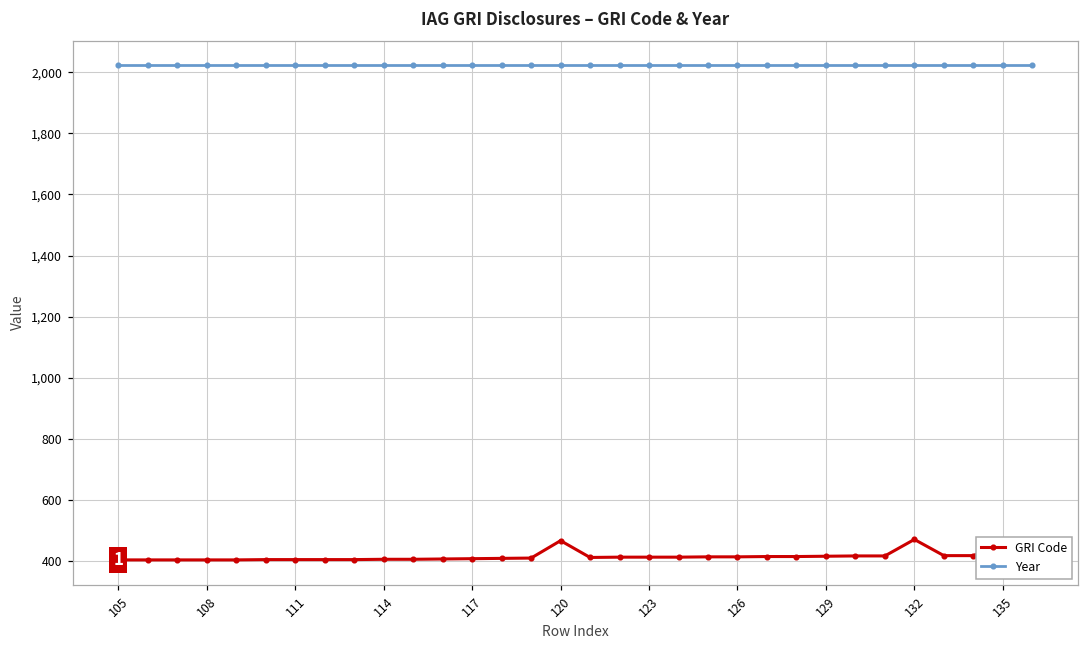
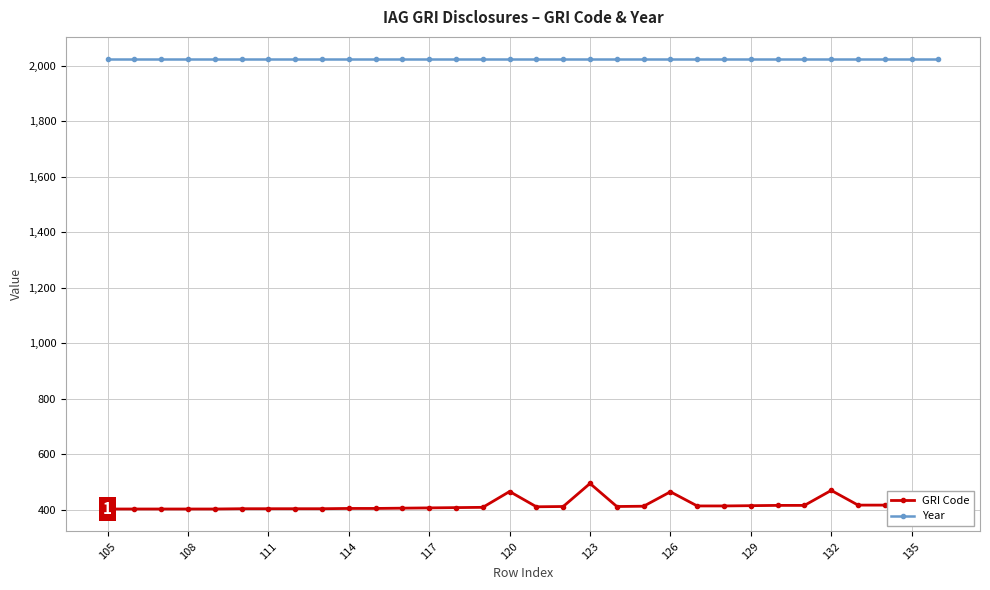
  {
    "GRI Code": {
      "108": "400",
      "111": "400",
      "114": "410",
      "117": "410",
      "120": "470",
-     "123": "410",
-     "126": "410",
+     "123": "500",
+     "126": "470",
      "129": "420",
      "132": "470"
    },
    "Year": {
      "105": "2,020",
      "108": "2,020",
      "111": "2,020",
      "114": "2,020",
      "117": "2,020",
      "120": "2,020",
      "123": "2,020",
      "126": "2,020",
      "129": "2,020",
      "132": "2,020",
      "135": "2,020"
    }
  }
